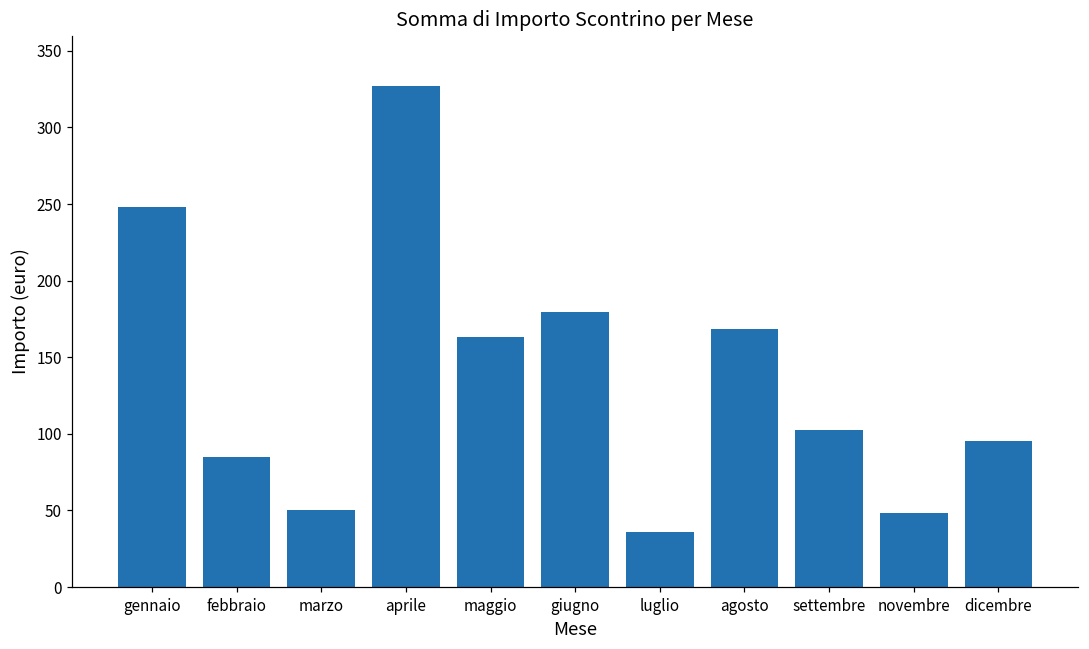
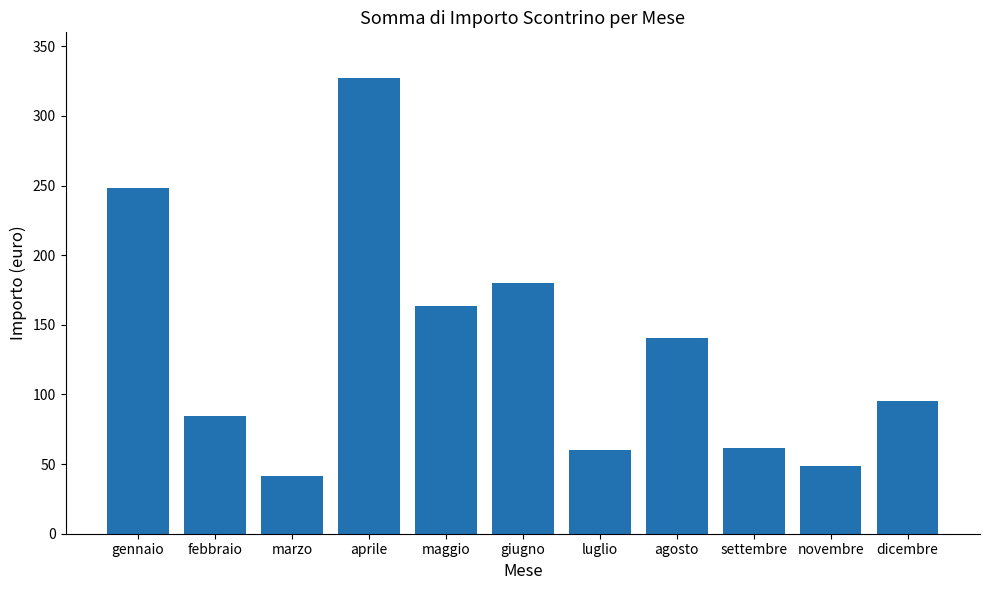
  {
    "gennaio": 248,
    "febbraio": 85,
-   "marzo": 50,
+   "marzo": 41,
    "aprile": 327,
    "maggio": 163,
    "giugno": 180,
-   "luglio": 36,
-   "agosto": 168,
-   "settembre": 102,
+   "luglio": 60,
+   "agosto": 141,
+   "settembre": 62,
    "novembre": 49,
    "dicembre": 95
  }
